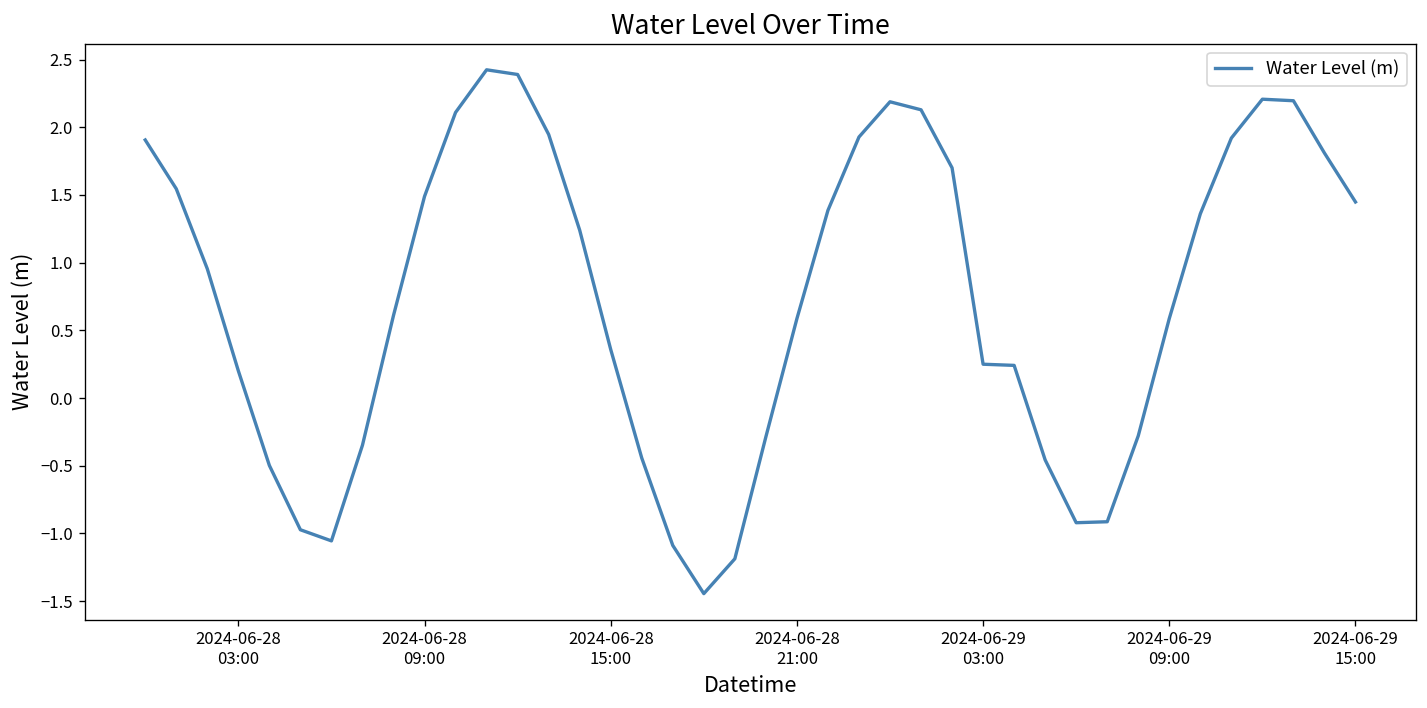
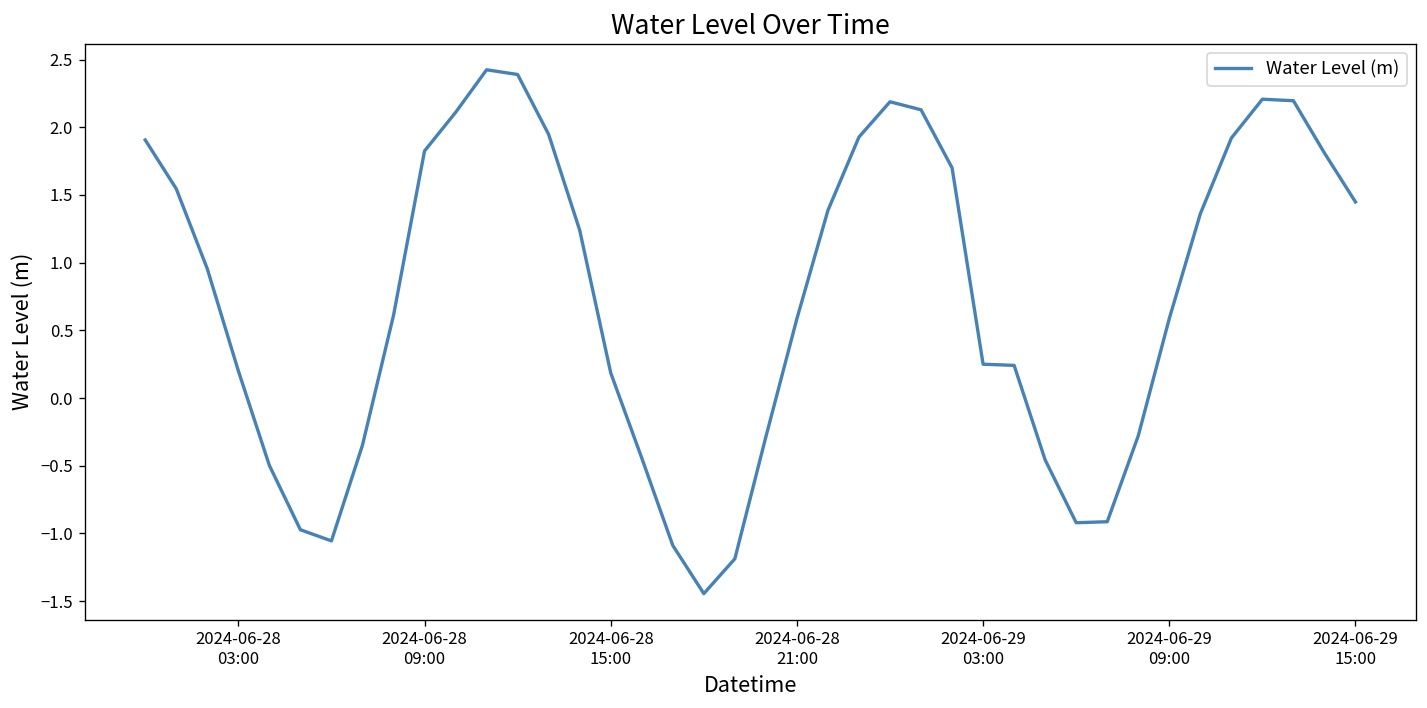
  {
    "2024-06-28 03:00": 0.20,
-   "2024-06-28 09:00": 1.49,
-   "2024-06-28 15:00": 0.36,
+   "2024-06-28 09:00": 1.82,
+   "2024-06-28 15:00": 0.19,
    "2024-06-28 21:00": 0.59,
    "2024-06-29 03:00": 0.25,
    "2024-06-29 09:00": 0.59,
    "2024-06-29 15:00": 1.45
  }
